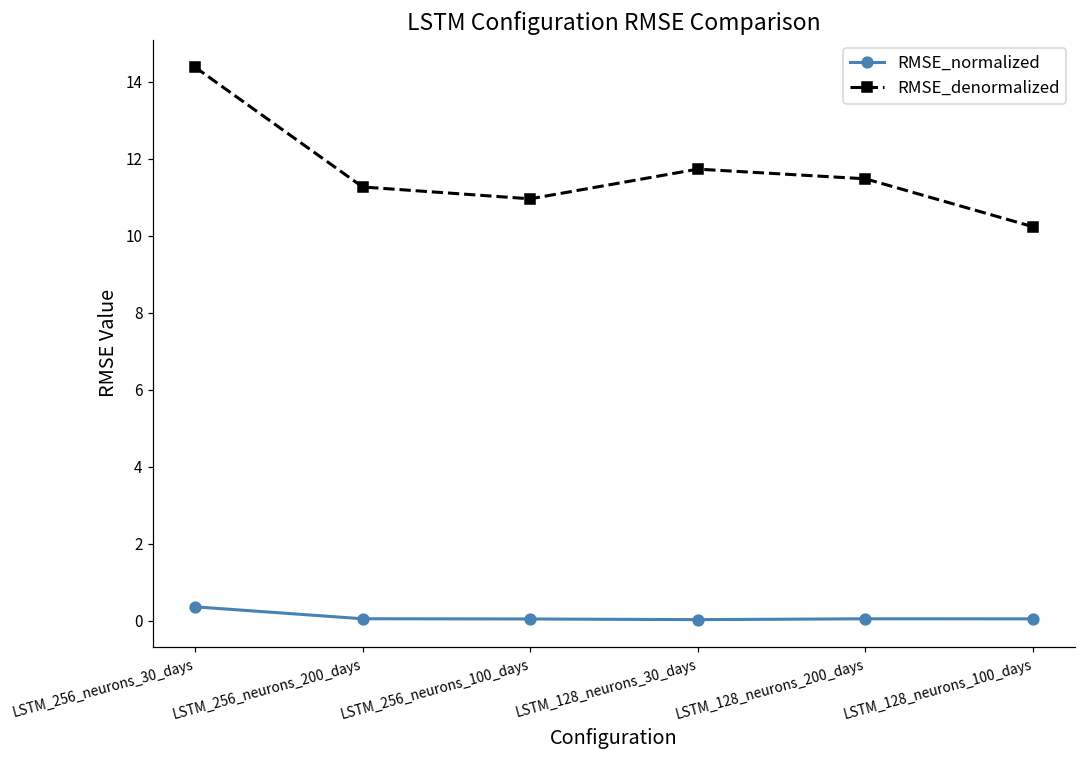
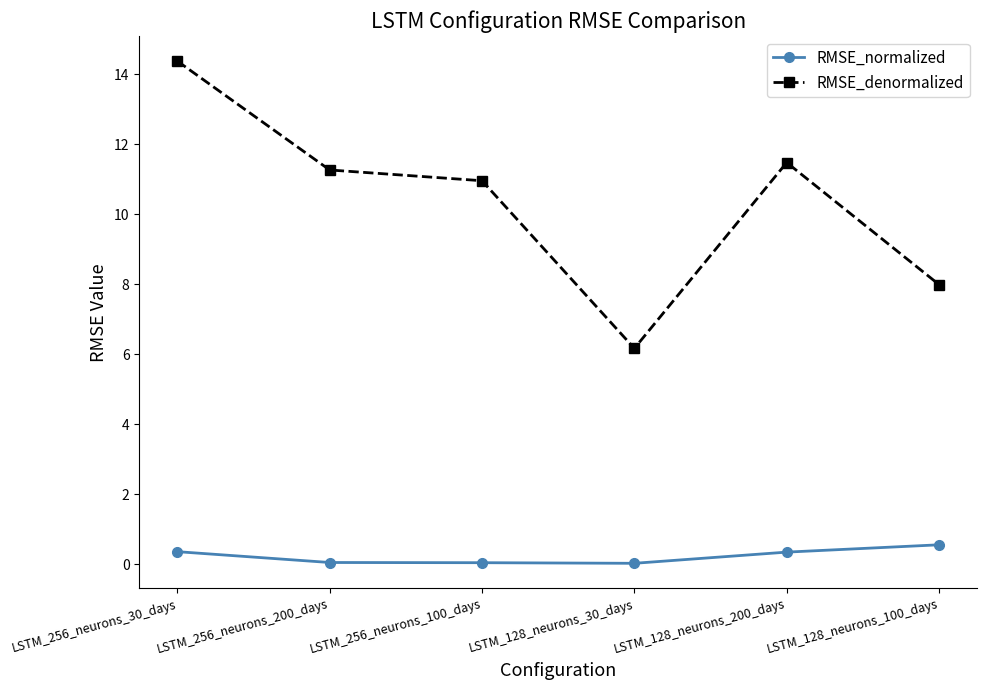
  {
    "RMSE_normalized": {
      "LSTM_256_neurons_30_days": 0.4,
      "LSTM_256_neurons_200_days": 0.1,
      "LSTM_256_neurons_100_days": 0.0,
      "LSTM_128_neurons_30_days": 0.0,
-     "LSTM_128_neurons_200_days": 0.1,
-     "LSTM_128_neurons_100_days": 0.1
+     "LSTM_128_neurons_200_days": 0.4,
+     "LSTM_128_neurons_100_days": 0.6
    },
    "RMSE_denormalized": {
      "LSTM_256_neurons_30_days": 14.4,
      "LSTM_256_neurons_200_days": 11.3,
      "LSTM_256_neurons_100_days": 11.0,
-     "LSTM_128_neurons_30_days": 11.7,
+     "LSTM_128_neurons_30_days": 6.2,
      "LSTM_128_neurons_200_days": 11.5,
-     "LSTM_128_neurons_100_days": 10.2
+     "LSTM_128_neurons_100_days": 8.0
    }
  }
